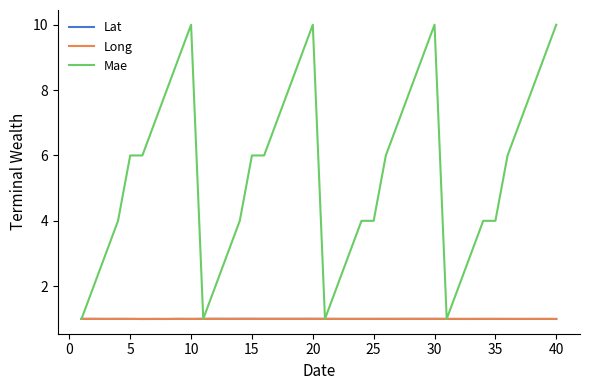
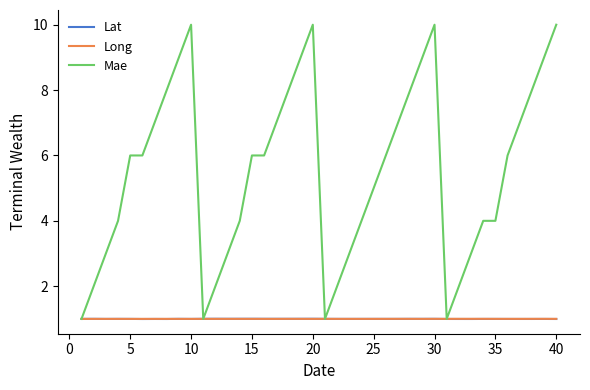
  {
    "Long": {
      "5": 1,
      "10": 1,
      "15": 1,
      "20": 1,
      "25": 1,
      "30": 1,
      "35": 1,
      "40": 1
    },
    "Mae": {
      "5": 6,
      "10": 10,
      "15": 6,
      "20": 10,
-     "25": 4,
+     "25": 5,
      "30": 10,
      "35": 4,
      "40": 10
    }
  }
